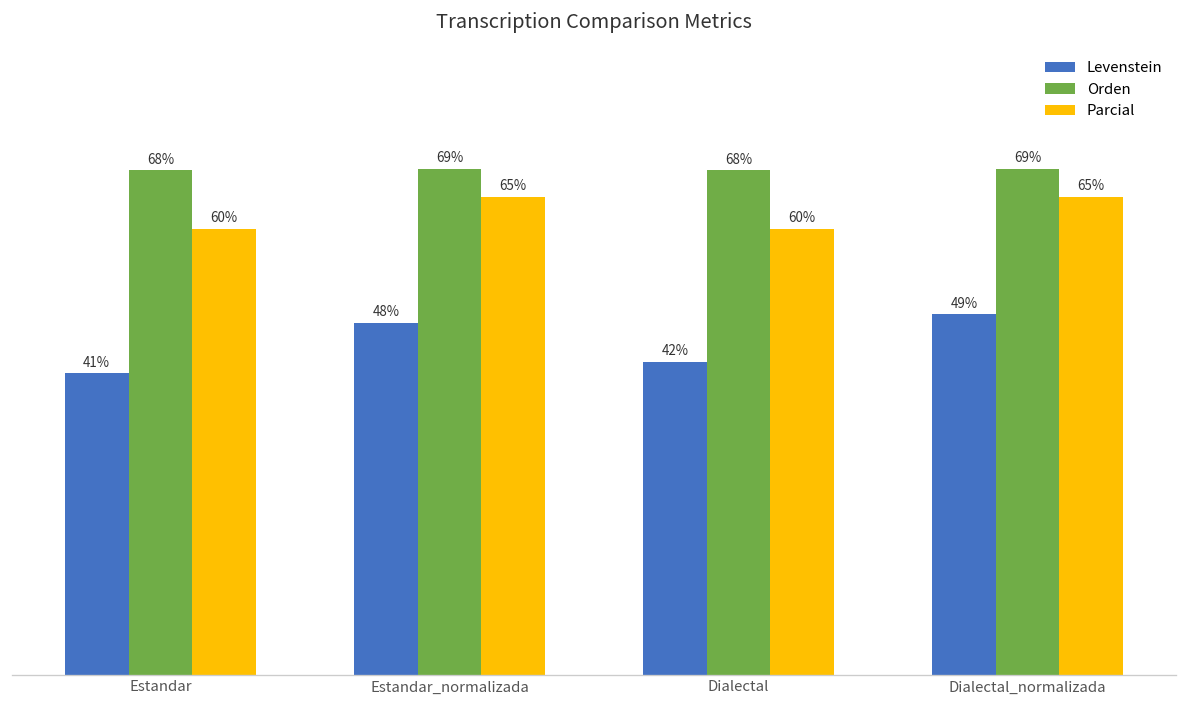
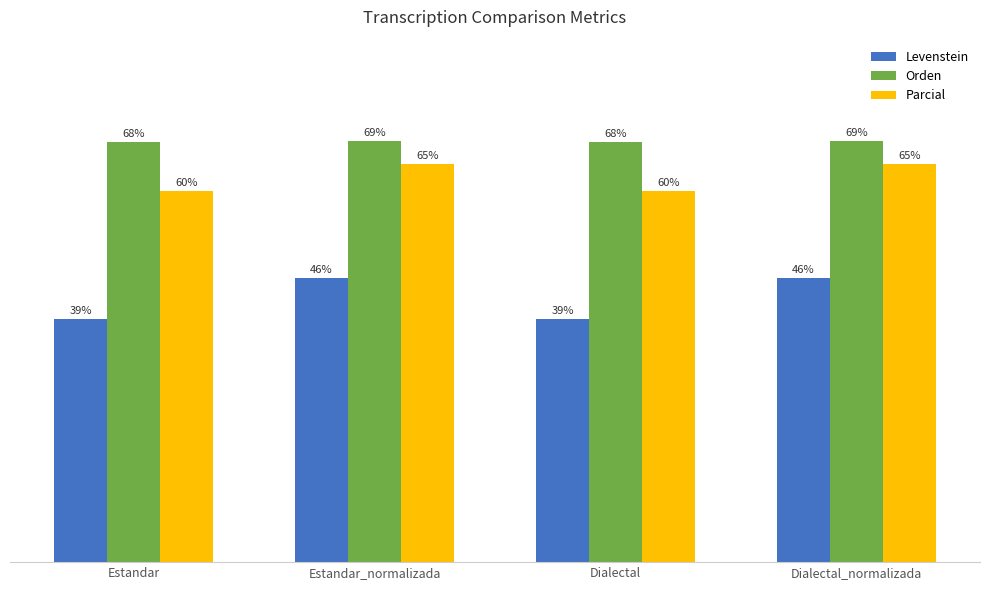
  {
    "Levenstein": {
-     "Estandar": "41%",
-     "Estandar_normalizada": "48%",
-     "Dialectal": "42%",
-     "Dialectal_normalizada": "49%"
+     "Estandar": "39%",
+     "Estandar_normalizada": "46%",
+     "Dialectal": "39%",
+     "Dialectal_normalizada": "46%"
    },
    "Orden": {
      "Estandar": "68%",
      "Estandar_normalizada": "69%",
      "Dialectal": "68%",
      "Dialectal_normalizada": "69%"
    },
    "Parcial": {
      "Estandar": "60%",
      "Estandar_normalizada": "65%",
      "Dialectal": "60%",
      "Dialectal_normalizada": "65%"
    }
  }
